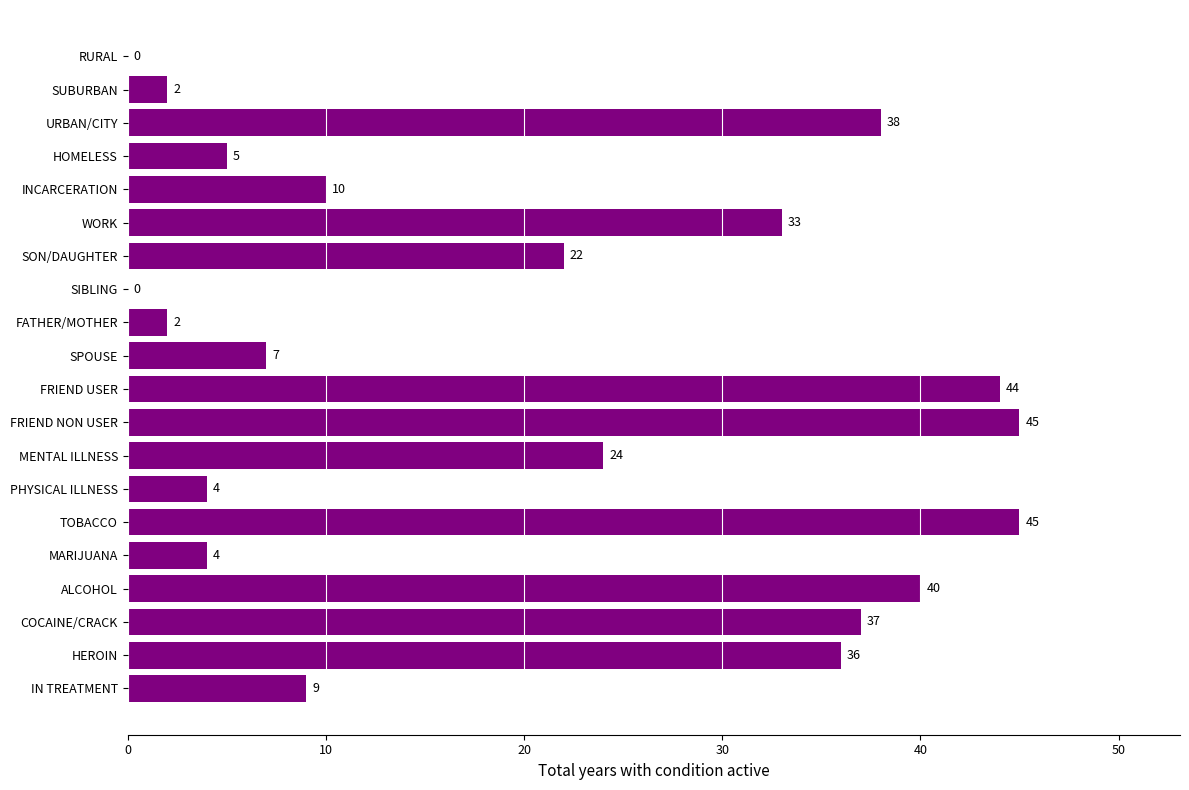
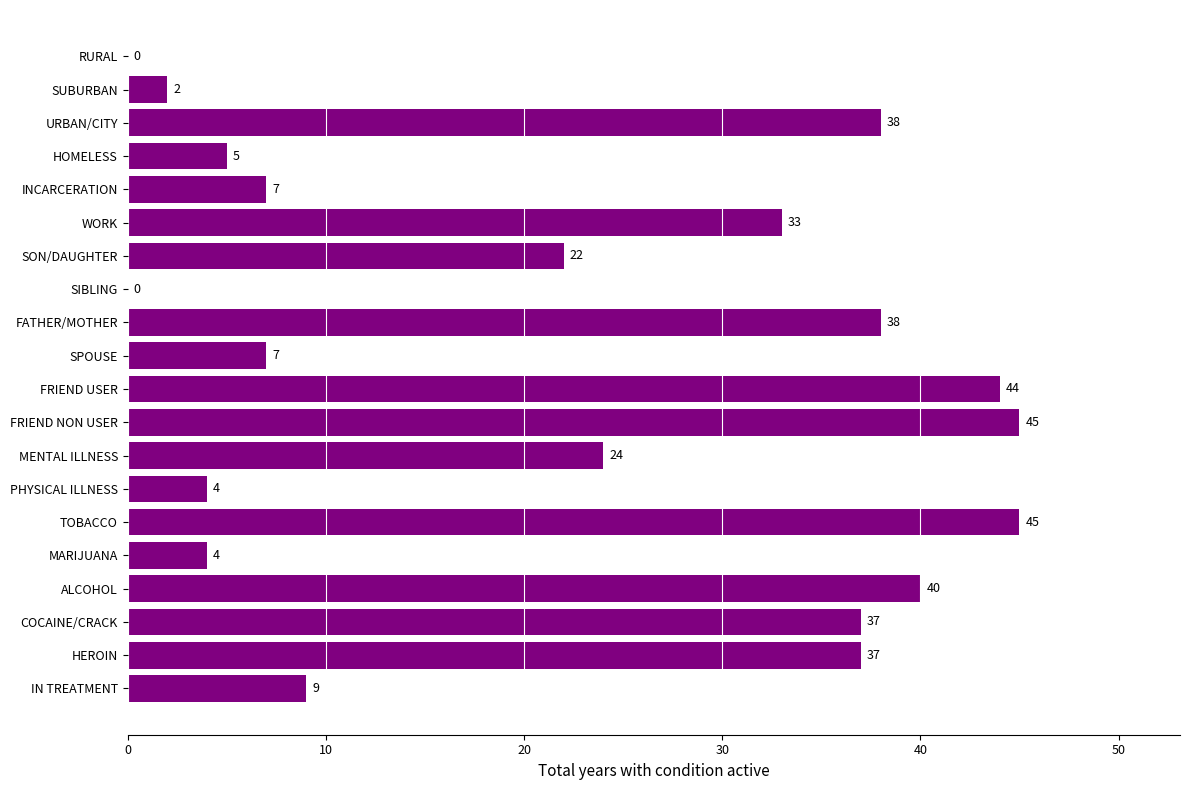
  {
    "RURAL": 0,
    "SUBURBAN": 2,
    "URBAN/CITY": 38,
    "HOMELESS": 5,
-   "INCARCERATION": 10,
+   "INCARCERATION": 7,
    "WORK": 33,
    "SON/DAUGHTER": 22,
    "SIBLING": 0,
-   "FATHER/MOTHER": 2,
+   "FATHER/MOTHER": 38,
    "SPOUSE": 7,
    "FRIEND USER": 44,
    "FRIEND NON USER": 45,
    "MENTAL ILLNESS": 24,
    "PHYSICAL ILLNESS": 4,
    "TOBACCO": 45,
    "MARIJUANA": 4,
    "ALCOHOL": 40,
    "COCAINE/CRACK": 37,
-   "HEROIN": 36,
+   "HEROIN": 37,
    "IN TREATMENT": 9
  }
